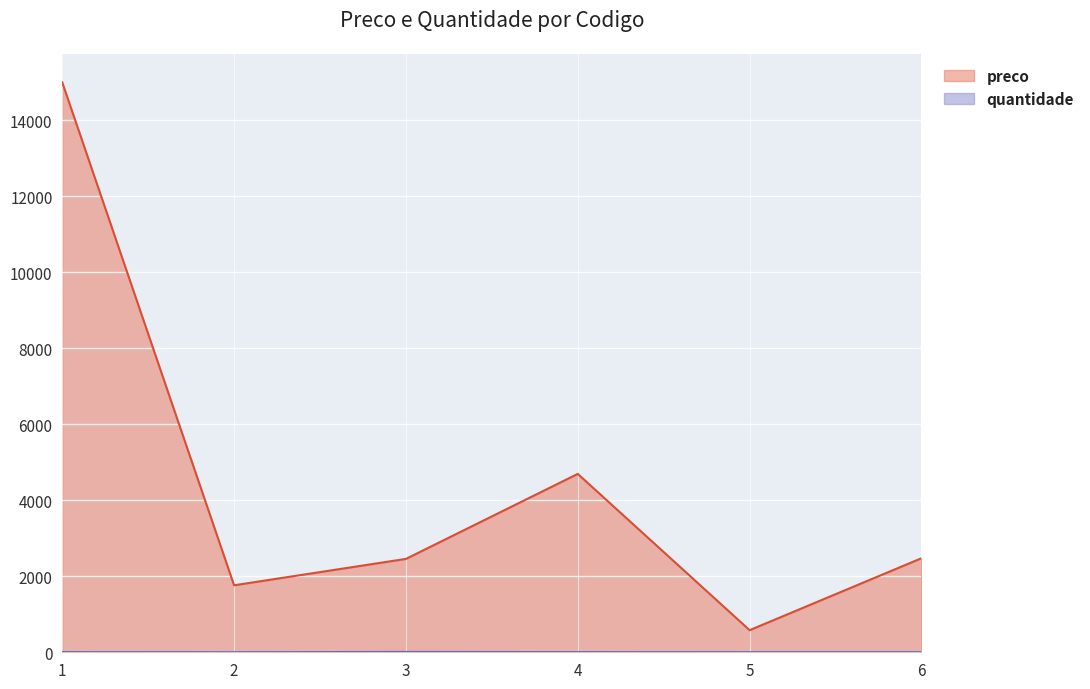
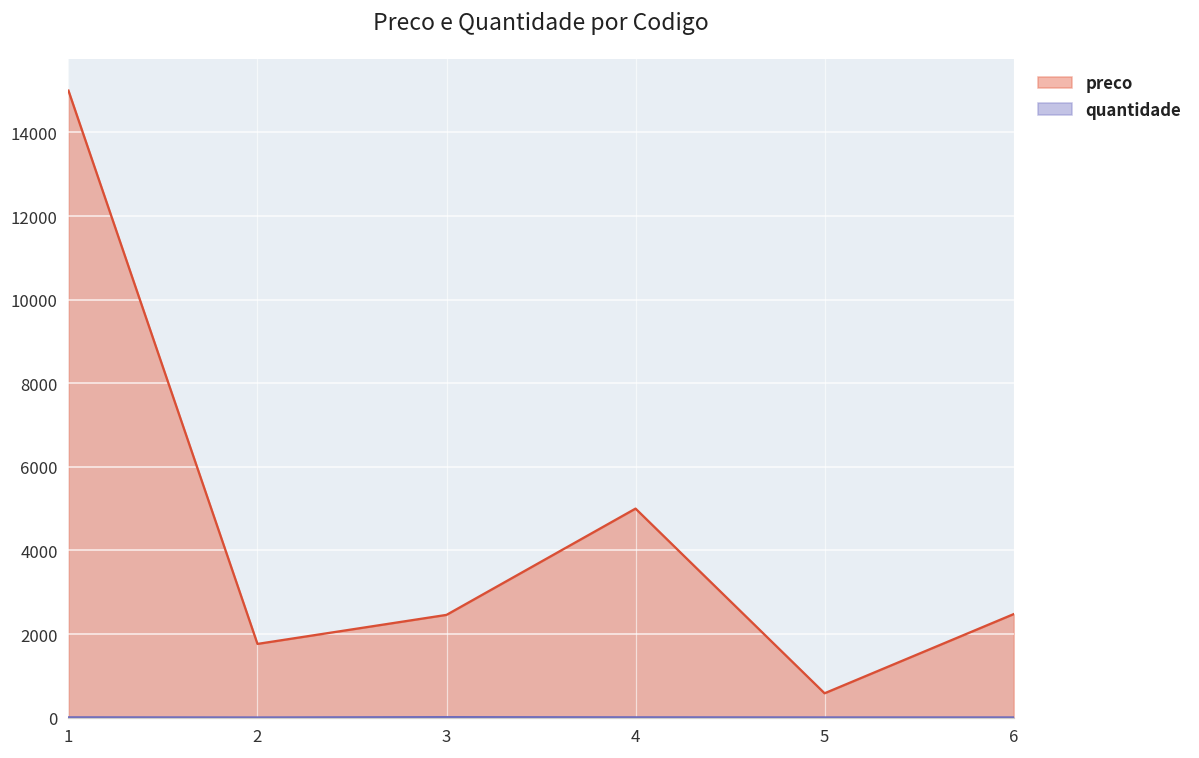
  {
    "preco": {
      "1": 15000,
      "2": 1800,
      "3": 2500,
-     "4": 4700,
+     "4": 5000,
      "5": 600,
      "6": 2500
    },
    "quantidade": {
      "1": 0,
      "2": 0,
      "3": 0,
      "4": 0,
      "5": 0,
      "6": 0
    }
  }
